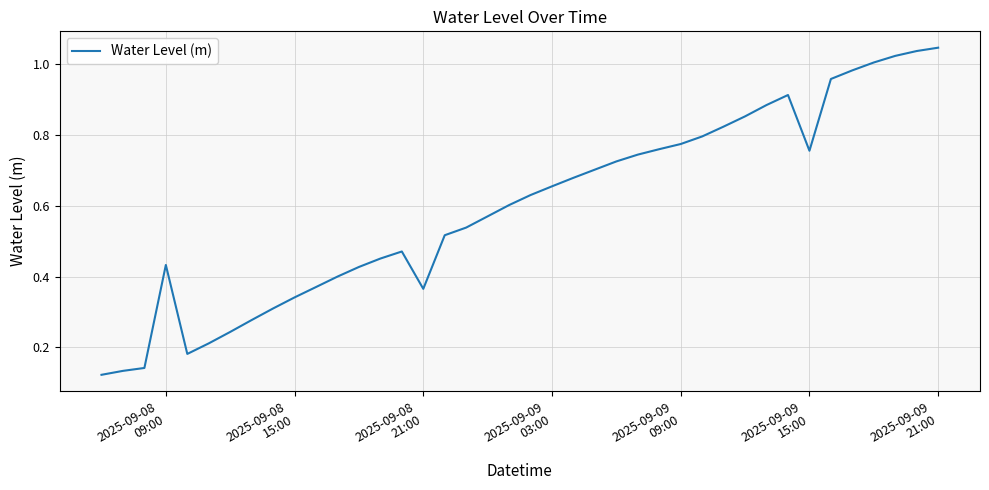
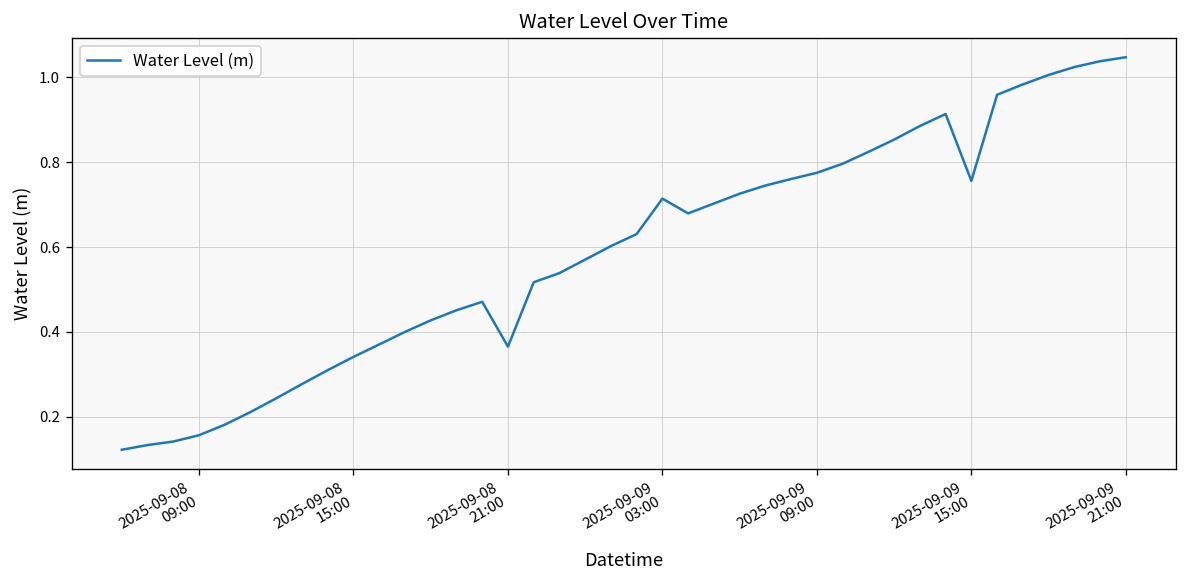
  {
-   "2025-09-08 09:00": 0.43,
+   "2025-09-08 09:00": 0.16,
    "2025-09-08 15:00": 0.34,
    "2025-09-08 21:00": 0.37,
-   "2025-09-09 03:00": 0.66,
+   "2025-09-09 03:00": 0.71,
    "2025-09-09 09:00": 0.77,
    "2025-09-09 15:00": 0.76,
    "2025-09-09 21:00": 1.05
  }
